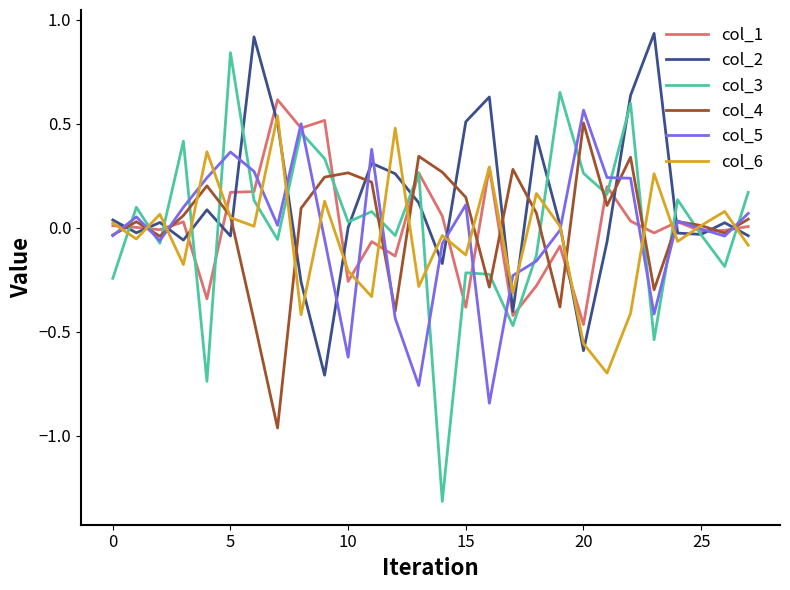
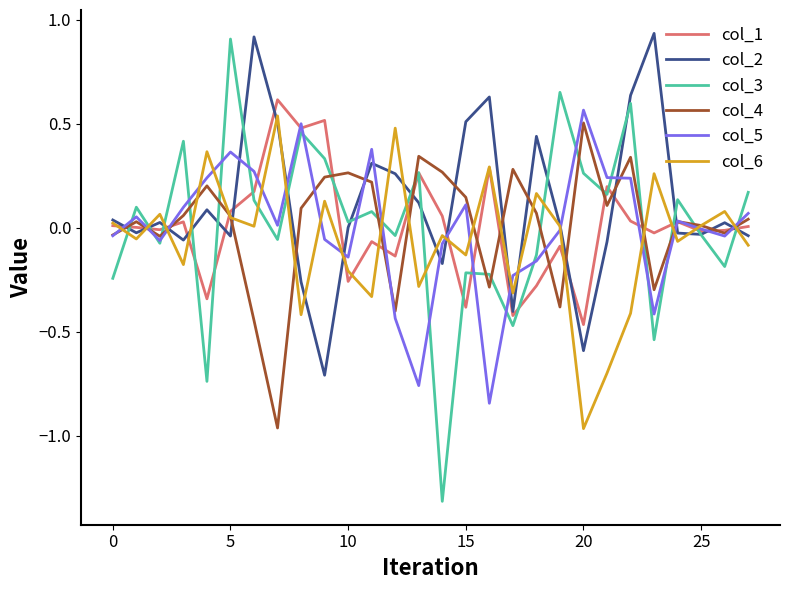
  {
    "col_1": {
      "0": 0.01,
-     "5": 0.17,
+     "5": 0.08,
      "10": -0.26,
      "15": -0.38,
      "20": -0.47
    },
    "col_2": {
      "0": 0.04,
      "5": -0.04,
      "10": 0.00,
      "15": 0.51,
      "20": -0.59
    },
    "col_3": {
      "0": -0.24,
-     "5": 0.84,
+     "5": 0.91,
      "10": 0.03,
      "15": -0.22,
      "20": 0.26
    },
    "col_4": {
      "10": 0.26,
      "15": 0.15,
      "20": 0.50
    },
    "col_5": {
      "5": 0.36,
-     "10": -0.62,
+     "10": -0.14,
      "15": 0.11,
      "20": 0.57
    },
    "col_6": {
      "0": 0.02,
      "10": -0.21,
      "15": -0.13,
-     "20": -0.56
+     "20": -0.97
    }
  }
